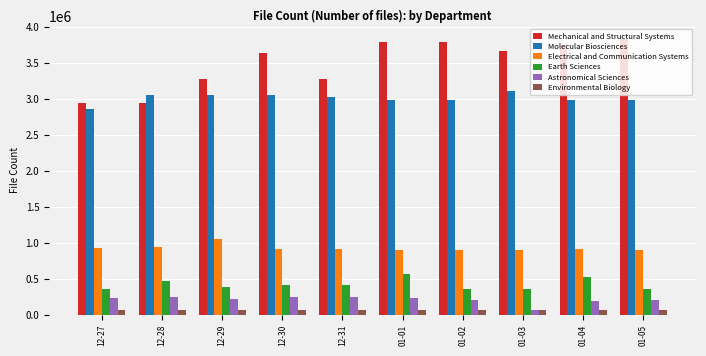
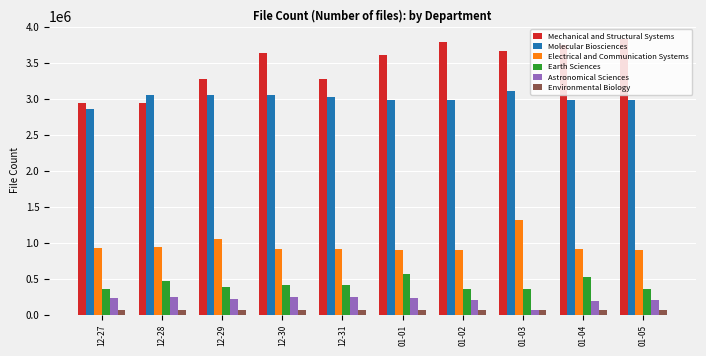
  {
    "Mechanical and Structural Systems": {
      "12-27": 2900000,
      "12-28": 2900000,
      "12-29": 3300000,
      "12-30": 3600000,
      "12-31": 3300000,
-     "01-01": 3800000,
+     "01-01": 3600000,
      "01-02": 3800000,
      "01-03": 3700000
    },
    "Molecular Biosciences": {
      "12-27": 2900000,
      "12-28": 3100000,
      "12-29": 3100000,
      "12-30": 3100000,
      "12-31": 3000000,
      "01-01": 3000000,
      "01-02": 3000000,
      "01-03": 3100000,
      "01-04": 3000000,
      "01-05": 3000000
    },
    "Electrical and Communication Systems": {
      "12-27": 900000,
      "12-28": 900000,
      "12-29": 1100000,
      "12-30": 900000,
      "12-31": 900000,
      "01-01": 900000,
      "01-02": 900000,
-     "01-03": 900000,
+     "01-03": 1300000,
      "01-04": 900000,
      "01-05": 900000
    },
    "Earth Sciences": {
      "12-27": 400000,
      "12-28": 500000,
      "12-29": 400000,
      "12-30": 400000,
      "12-31": 400000,
      "01-01": 600000,
      "01-02": 400000,
      "01-03": 400000,
      "01-04": 500000,
      "01-05": 400000
    },
    "Astronomical Sciences": {
      "12-27": 200000,
      "12-28": 300000,
      "12-29": 200000,
      "12-30": 300000,
      "12-31": 200000,
      "01-01": 200000,
      "01-02": 200000,
      "01-03": 100000,
      "01-04": 200000,
      "01-05": 200000
    },
    "Environmental Biology": {
      "12-27": 100000,
      "12-28": 100000,
      "12-29": 100000,
      "12-30": 100000,
      "12-31": 100000,
      "01-01": 100000,
      "01-02": 100000,
      "01-03": 100000,
      "01-04": 100000,
      "01-05": 100000
    }
  }
